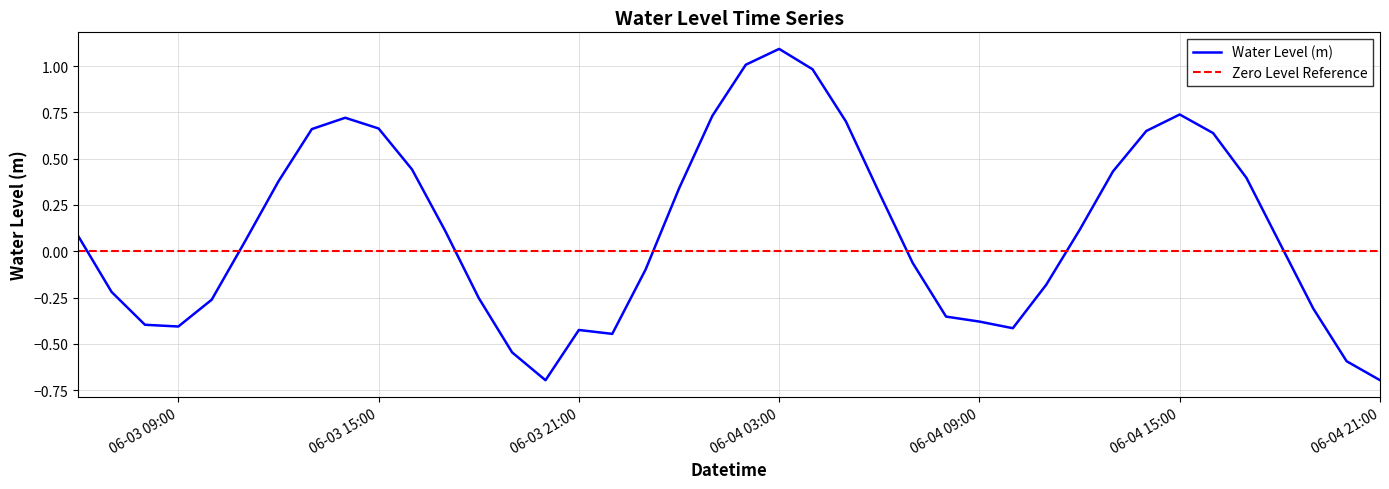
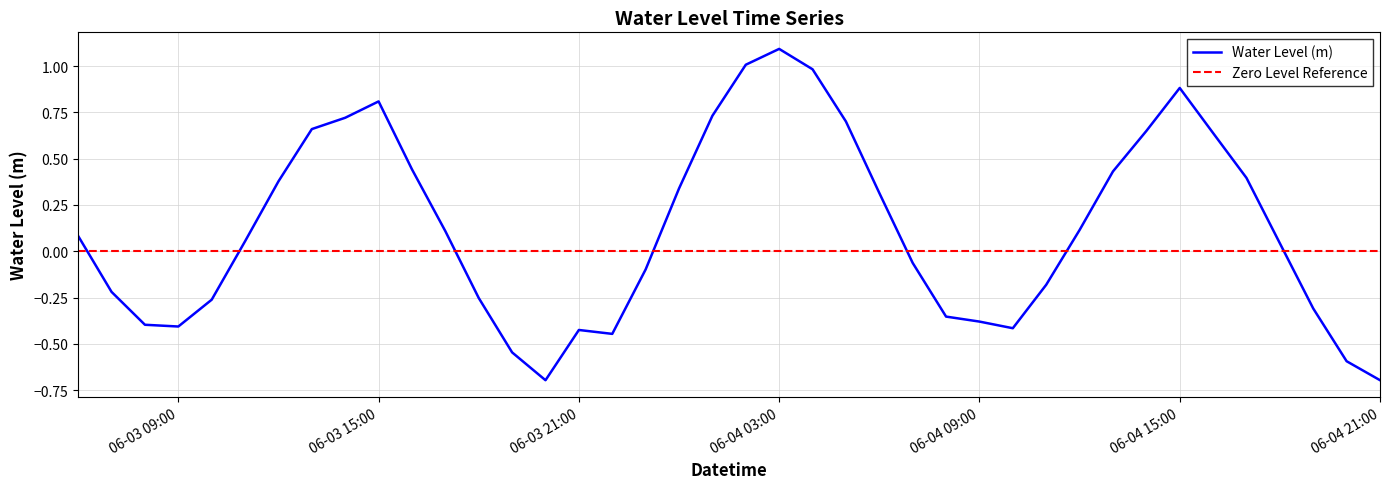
  {
    "06-03 09:00": -0.41,
-   "06-03 15:00": 0.66,
+   "06-03 15:00": 0.81,
    "06-03 21:00": -0.43,
    "06-04 03:00": 1.09,
    "06-04 09:00": -0.38,
-   "06-04 15:00": 0.74,
+   "06-04 15:00": 0.88,
    "06-04 21:00": -0.70
  }
